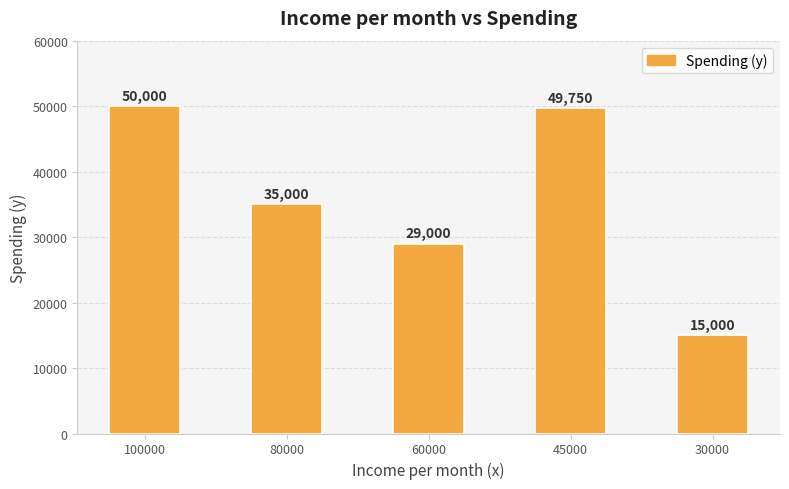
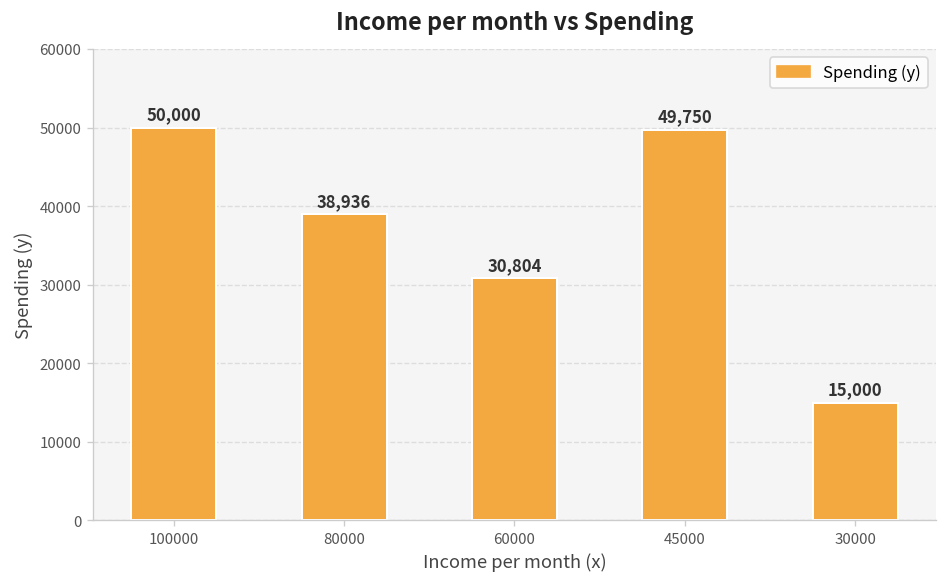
  {
    "100000": "50,000",
-   "80000": "35,000",
-   "60000": "29,000",
+   "80000": "38,936",
+   "60000": "30,804",
    "45000": "49,750",
    "30000": "15,000"
  }
